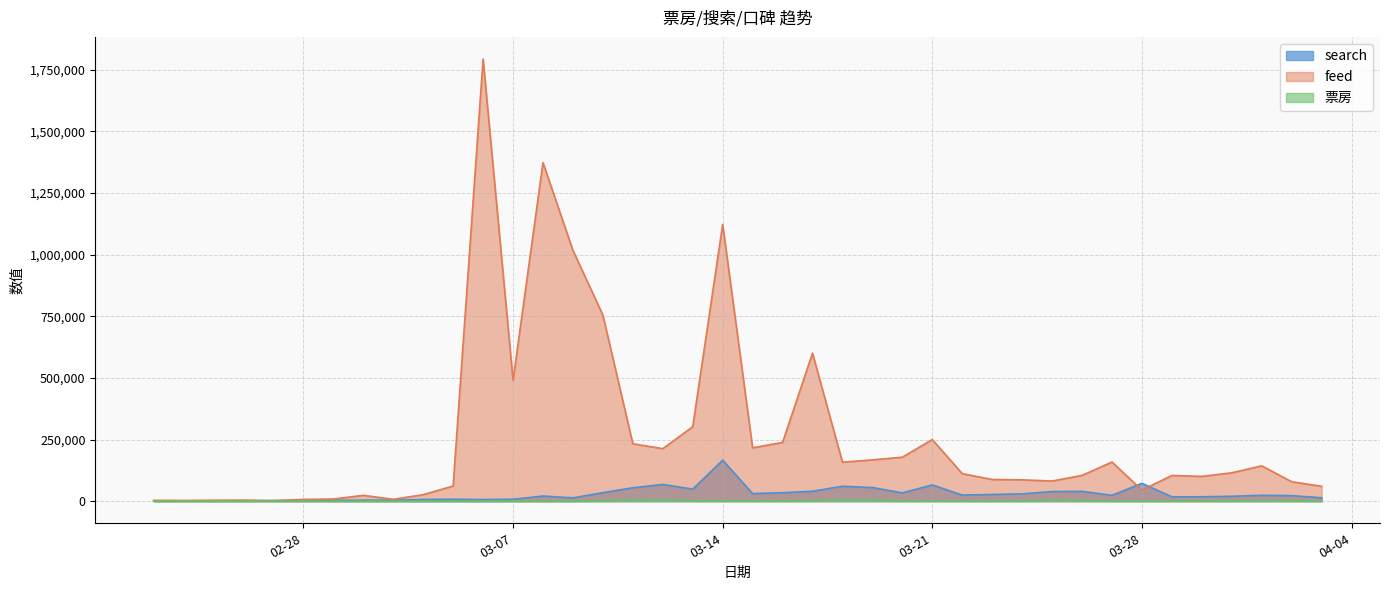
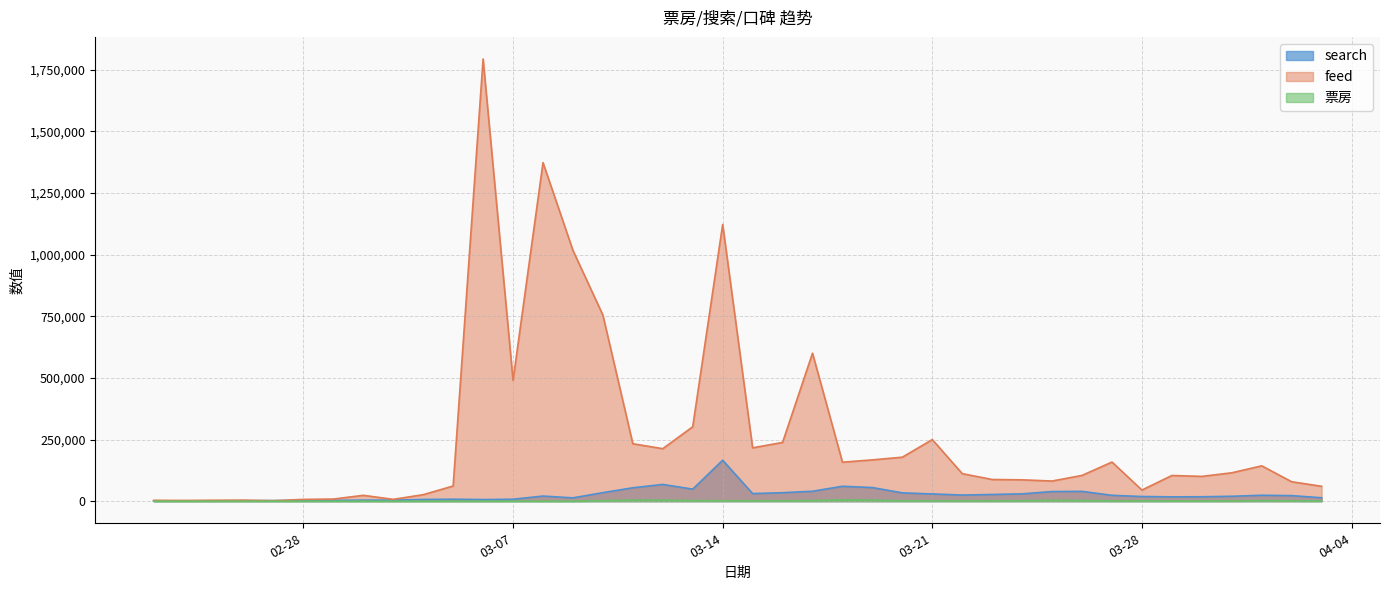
  {
    "search": {
      "03-14": "170,000",
-     "03-21": "70,000",
-     "03-28": "70,000"
+     "03-21": "30,000",
+     "03-28": "20,000"
    },
    "feed": {
      "03-07": "490,000",
      "03-14": "1,120,000",
      "03-21": "250,000",
      "03-28": "50,000"
    },
    "票房": {
      "03-14": "0",
      "03-21": "0",
      "03-28": "0"
    }
  }
